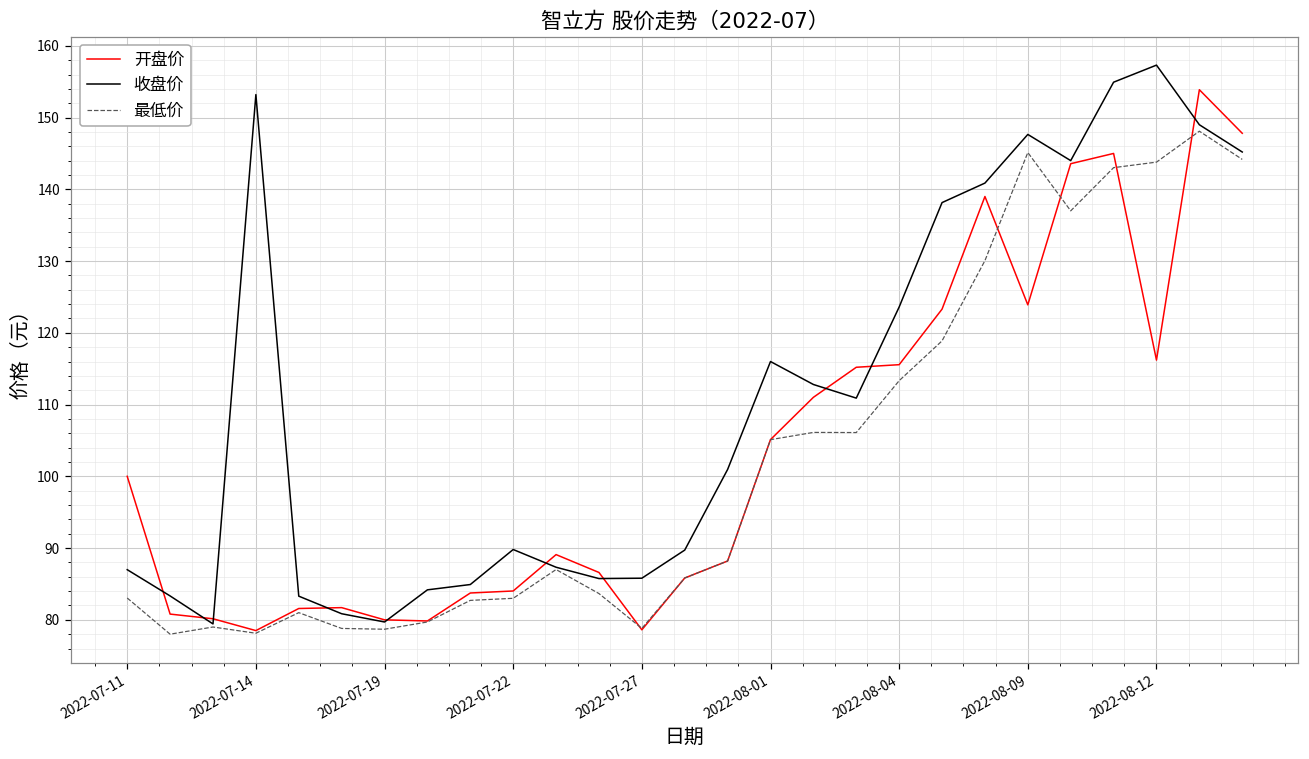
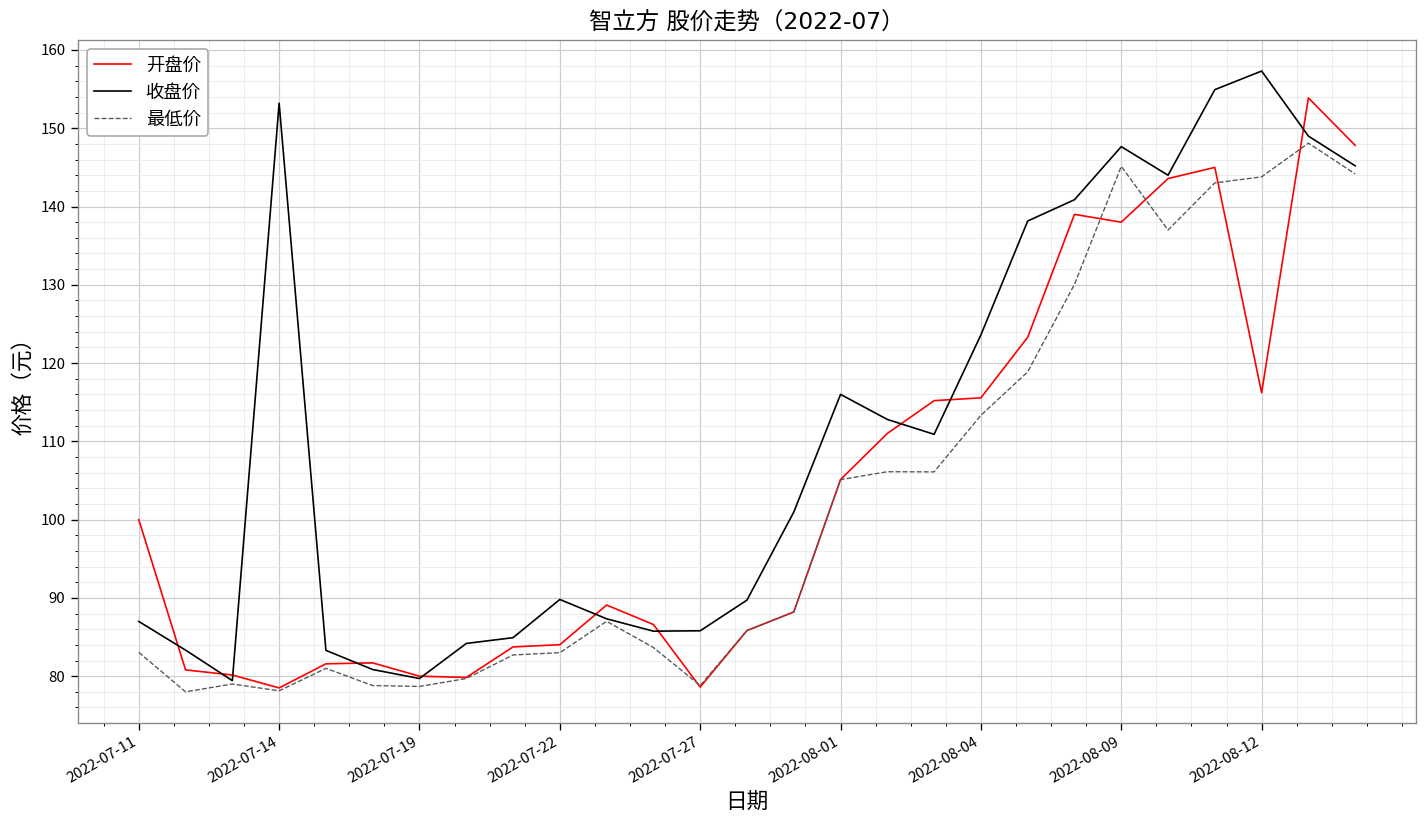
  {
    "开盘价": {
      "2022-07-11": 100,
      "2022-07-22": 84,
      "2022-08-04": 116,
-     "2022-08-09": 124,
+     "2022-08-09": 138,
      "2022-08-12": 116
    },
    "收盘价": {
      "2022-07-11": 87,
      "2022-07-14": 153,
      "2022-07-22": 90,
      "2022-07-27": 86,
      "2022-08-01": 116,
      "2022-08-04": 124,
      "2022-08-09": 148,
      "2022-08-12": 157
    },
    "最低价": {
      "2022-07-11": 83,
      "2022-07-19": 79,
      "2022-07-22": 83,
      "2022-08-04": 113,
      "2022-08-09": 145,
      "2022-08-12": 144
    }
  }
